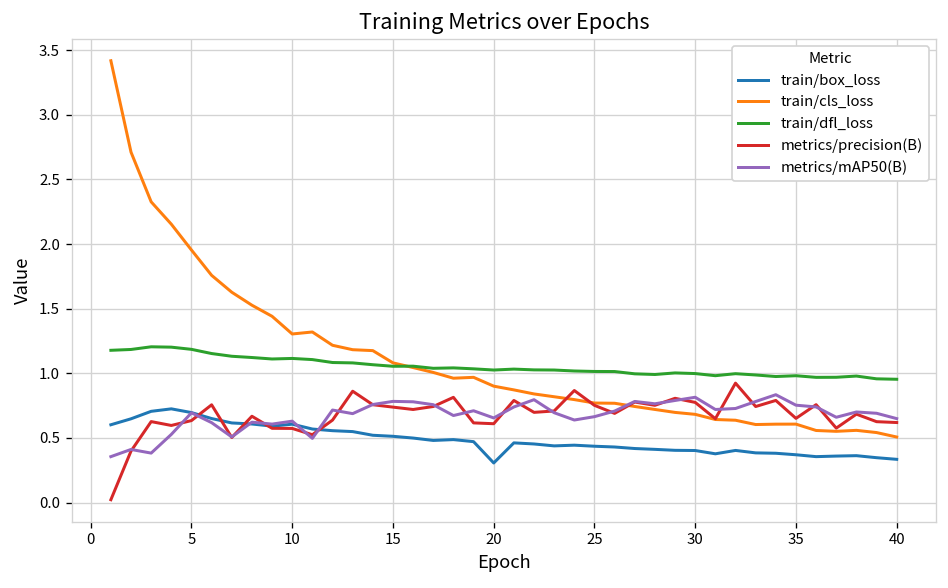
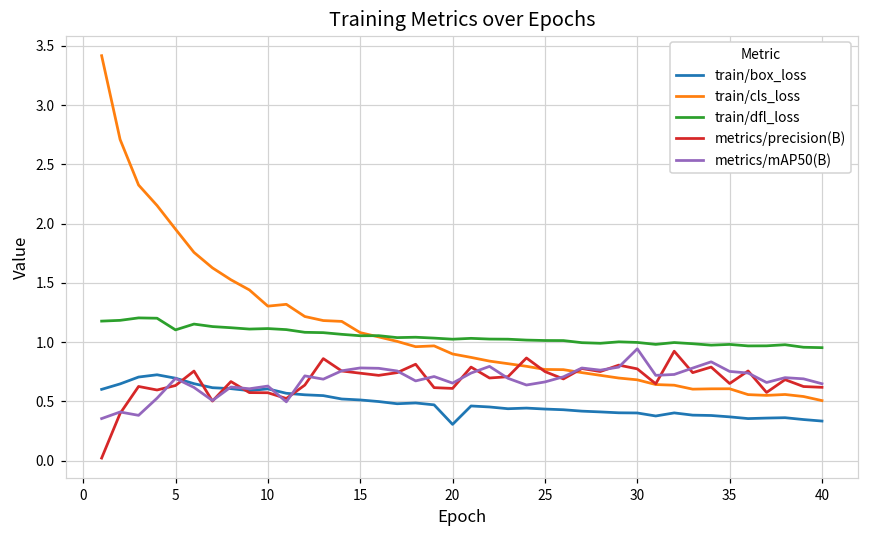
  {
    "train/box_loss": {
      "15": 0.51,
      "20": 0.31,
      "25": 0.44,
      "30": 0.40,
      "35": 0.37,
      "40": 0.33
    },
    "train/cls_loss": {
      "5": 1.95,
      "10": 1.30,
      "15": 1.08,
      "20": 0.90,
      "30": 0.68,
      "35": 0.61,
      "40": 0.51
    },
    "train/dfl_loss": {
-     "5": 1.19,
+     "5": 1.10,
      "10": 1.12,
      "15": 1.05,
      "20": 1.03,
      "25": 1.01,
      "30": 1.00,
      "35": 0.98,
      "40": 0.95
    },
    "metrics/precision(B)": {
      "5": 0.63,
      "10": 0.57,
      "15": 0.74,
      "20": 0.61,
      "30": 0.77,
      "35": 0.65,
      "40": 0.62
    },
    "metrics/mAP50(B)": {
      "15": 0.78,
      "20": 0.65,
      "25": 0.66,
-     "30": 0.81,
+     "30": 0.94,
      "35": 0.75,
      "40": 0.65
    }
  }
